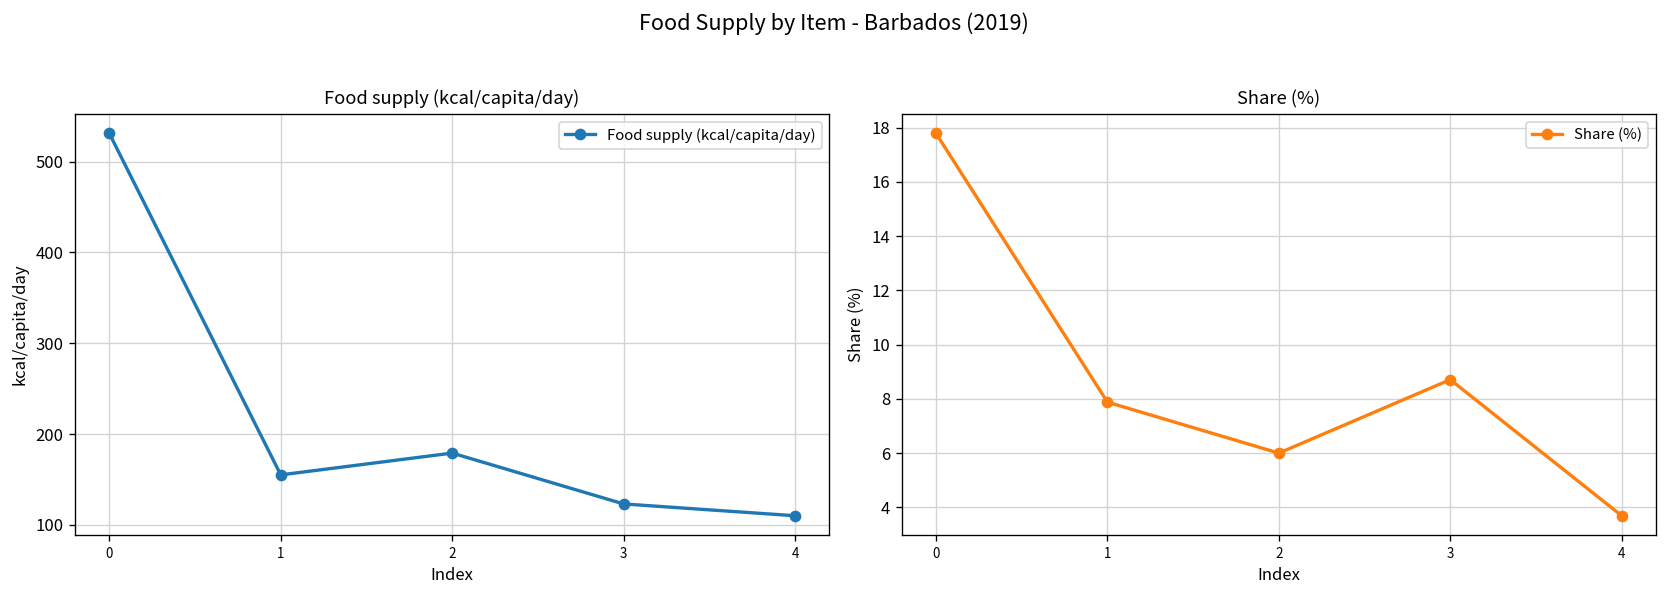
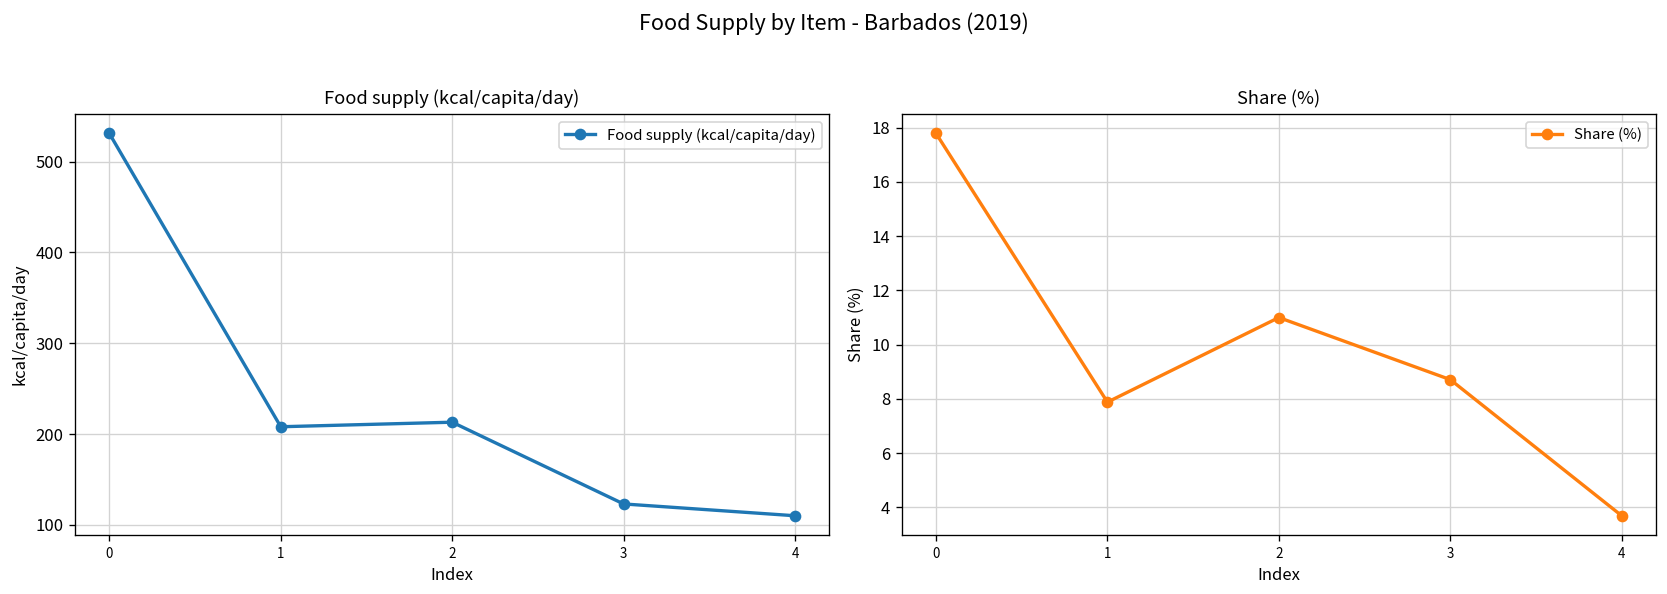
  {
    "Food supply (kcal/capita/day)": {
      "0": 530,
-     "1": 160,
-     "2": 180,
+     "1": 210,
+     "2": 210,
      "3": 120,
      "4": 110
    },
    "Share (%)": {
      "0": 17.8,
      "1": 7.9,
-     "2": 6,
+     "2": 11,
      "3": 8.7,
      "4": 3.7
    }
  }
